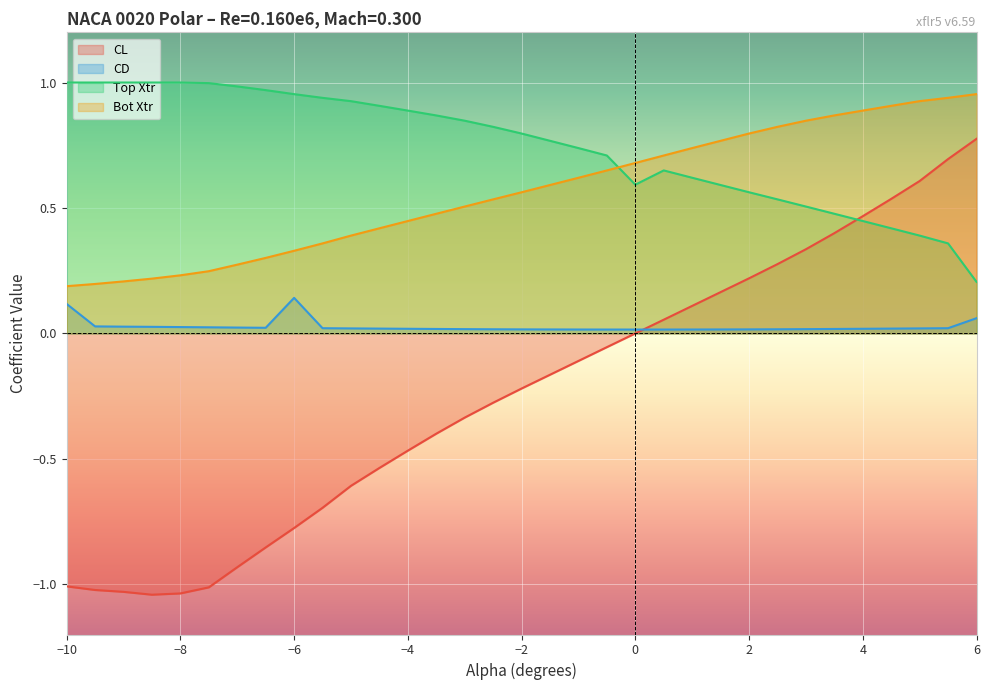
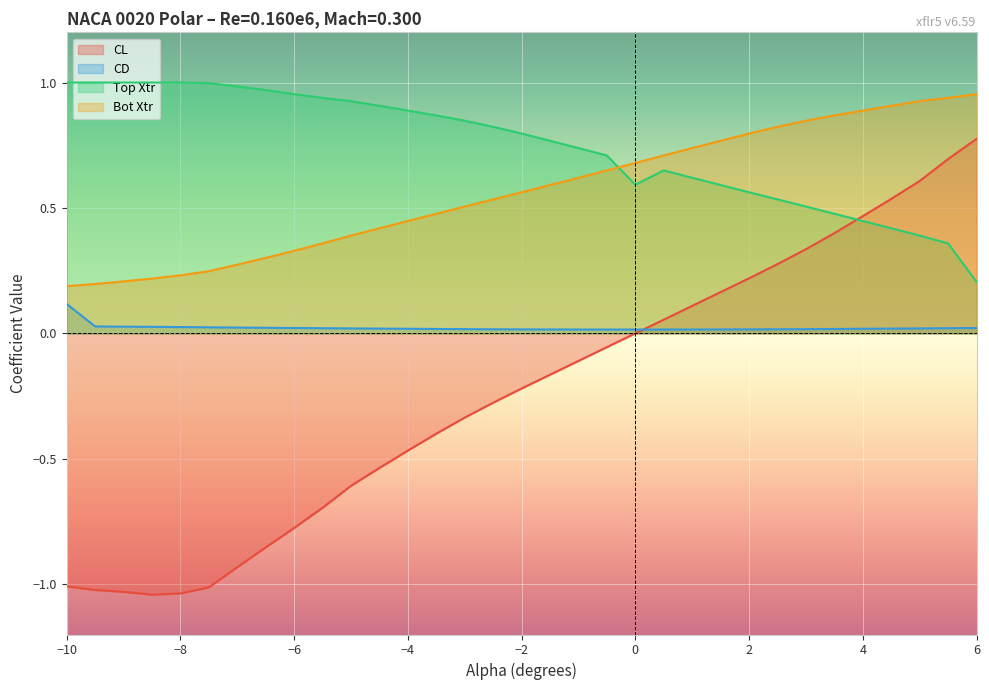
  {
    "CD": {
      "−10": 0.12,
      "−8": 0.03,
-     "−6": 0.14,
+     "−6": 0.02,
      "−4": 0.02,
      "−2": 0.02,
      "0": 0.02,
      "2": 0.02,
      "4": 0.02,
-     "6": 0.06
+     "6": 0.02
    },
    "Top Xtr": {
      "−10": 1.00,
      "−8": 1.00,
      "−6": 0.95,
      "−4": 0.89,
      "−2": 0.80,
      "0": 0.59,
      "2": 0.56,
      "4": 0.45,
      "6": 0.21
    }
  }
